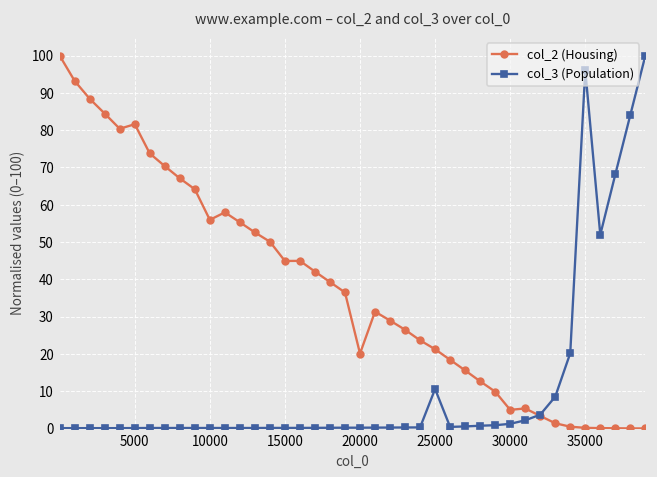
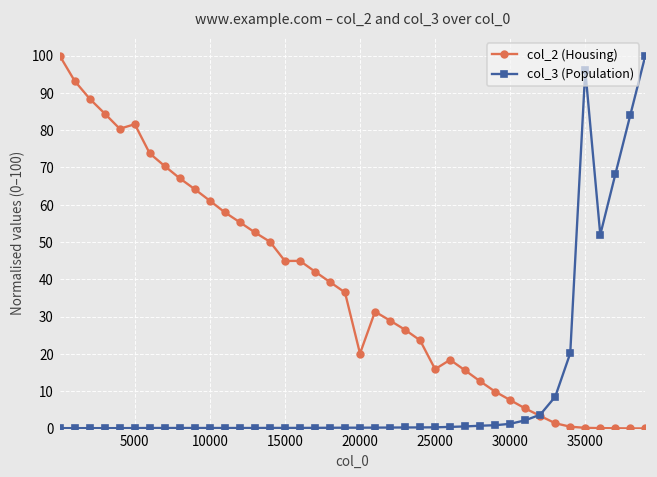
  {
    "col_2 (Housing)": {
      "5000": 82,
-     "10000": 56,
+     "10000": 61,
      "15000": 45,
      "20000": 20,
-     "25000": 21,
-     "30000": 5,
+     "25000": 16,
+     "30000": 8,
      "35000": 0
    },
    "col_3 (Population)": {
      "5000": 0,
      "10000": 0,
      "15000": 0,
      "20000": 0,
-     "25000": 11,
+     "25000": 0,
      "30000": 1
    }
  }
